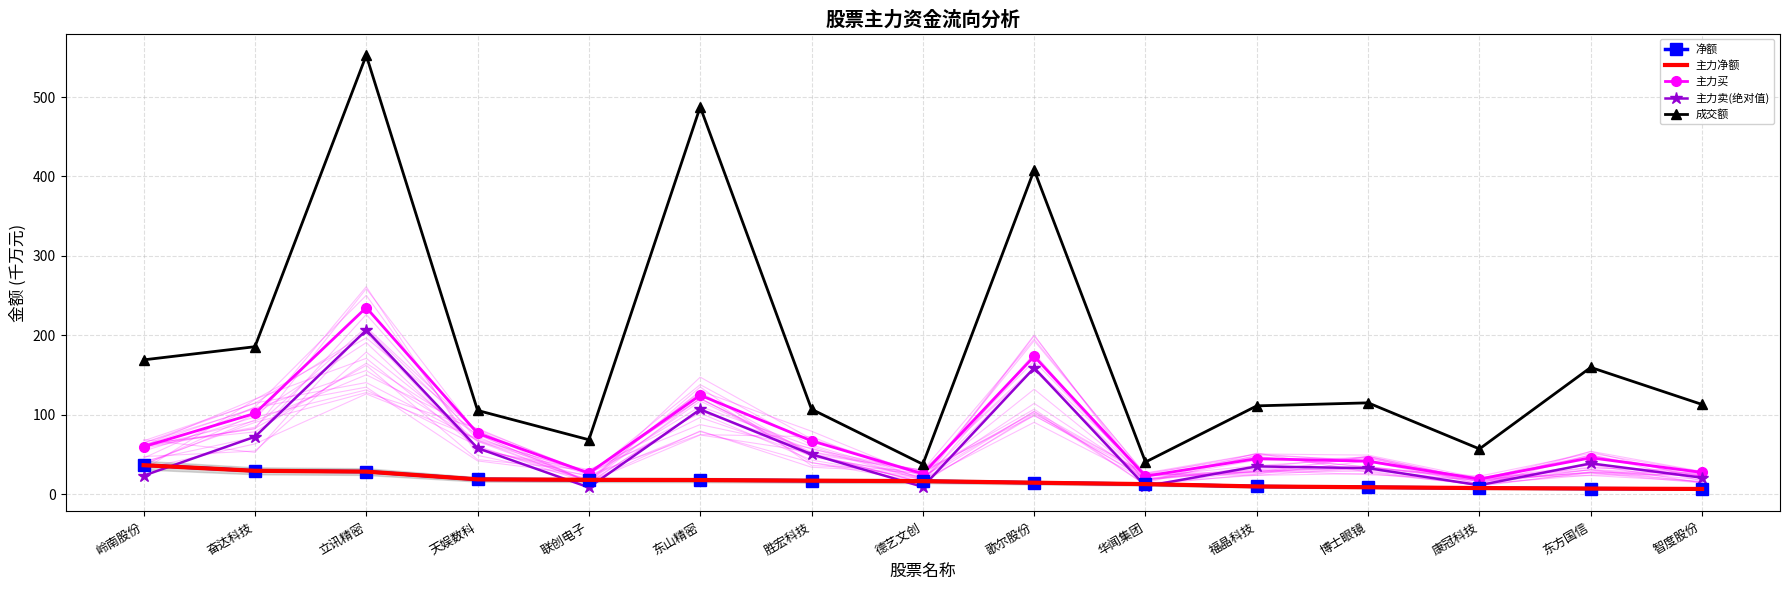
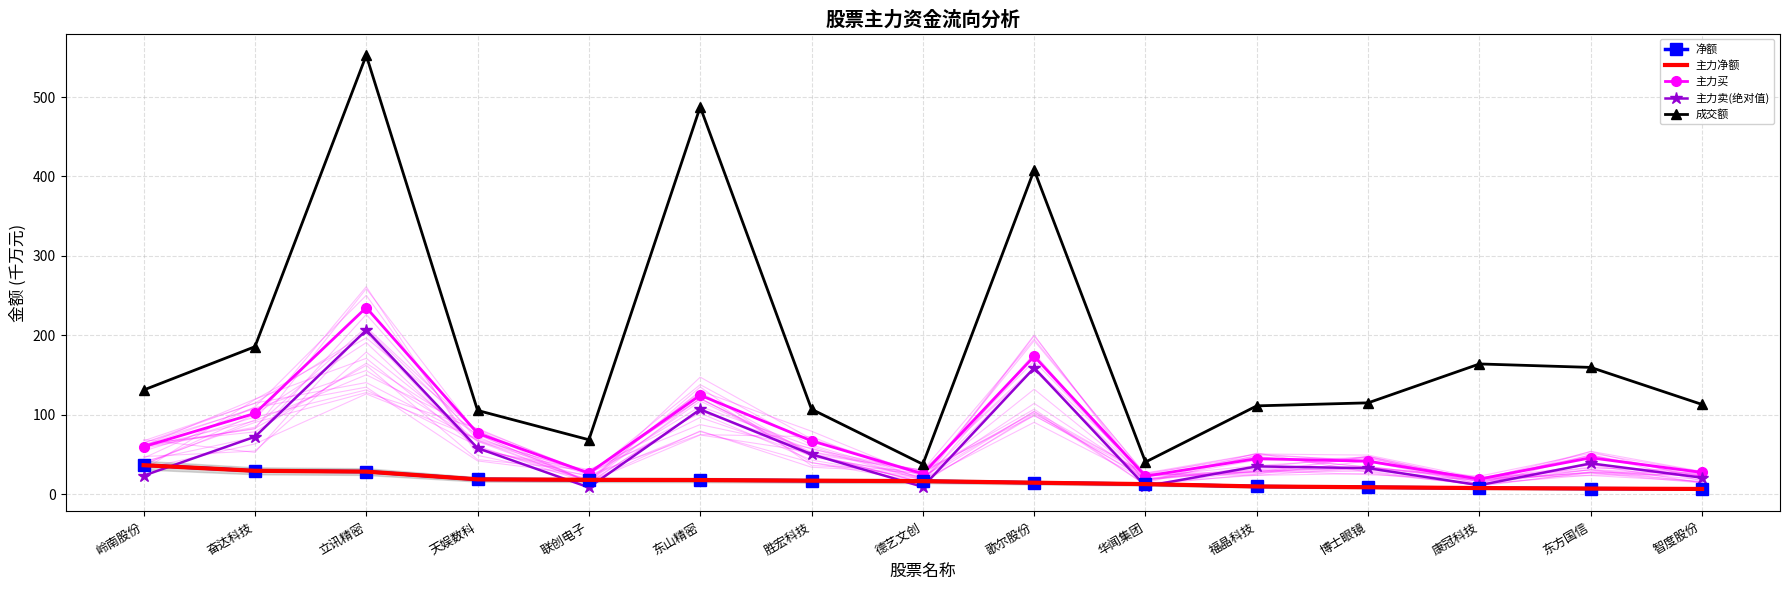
  {
    "主力净额": {
      "奋达科技": 30,
      "立讯精密": 30
    },
    "主力卖(绝对值)": {
      "岭南股份": 20,
      "联创电子": 10,
      "德艺文创": 10
    },
    "成交额": {
-     "岭南股份": 170,
+     "岭南股份": 130,
      "奋达科技": 190,
      "立讯精密": 550,
      "天娱数科": 110,
      "联创电子": 70,
      "东山精密": 490,
      "胜宏科技": 110,
      "德艺文创": 40,
      "歌尔股份": 410,
      "华闻集团": 40,
      "福晶科技": 110,
      "博士眼镜": 110,
-     "康冠科技": 60,
+     "康冠科技": 160,
      "东方国信": 160,
      "智度股份": 110
    }
  }
